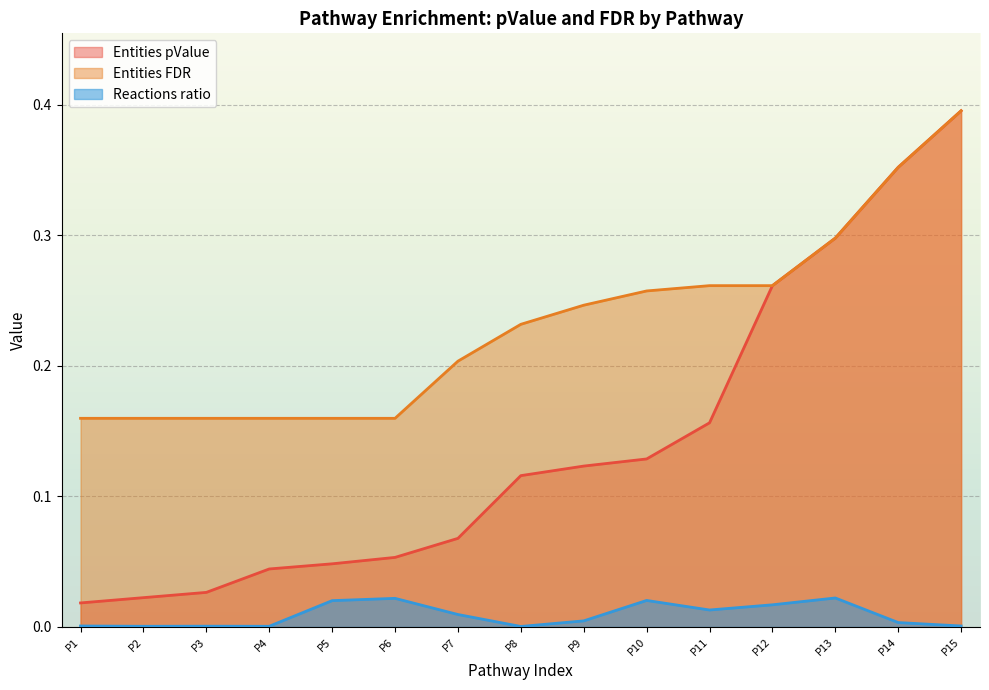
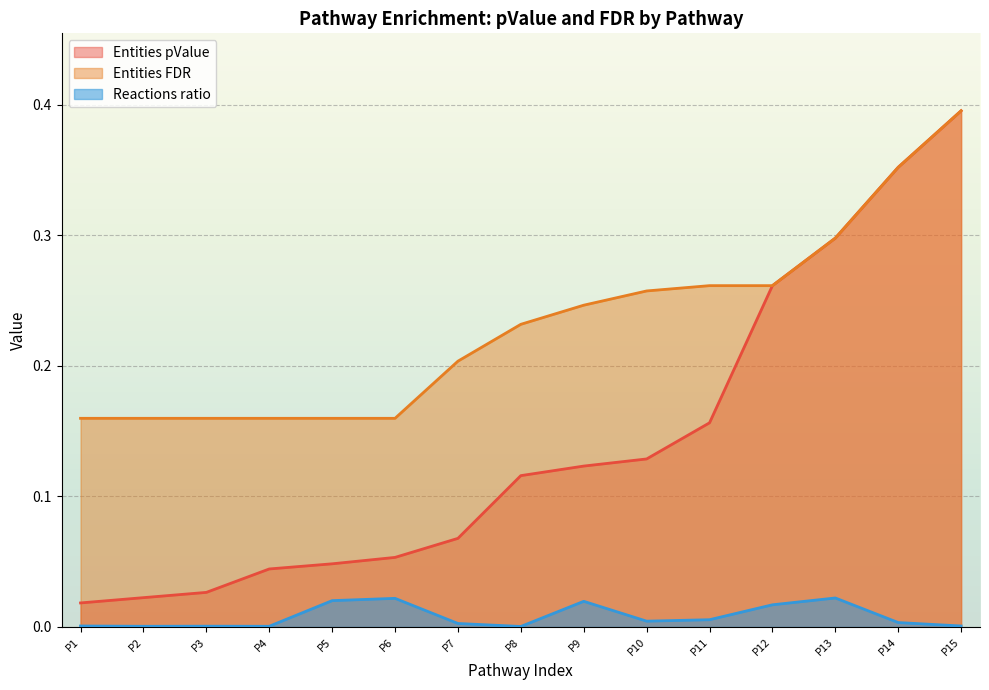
  {
    "Reactions ratio": {
      "P1": 0.001,
      "P2": 0.001,
      "P3": 0.001,
      "P4": 0.001,
      "P5": 0.020,
      "P6": 0.022,
-     "P7": 0.010,
+     "P7": 0.003,
      "P8": 0.000,
-     "P9": 0.005,
-     "P10": 0.020,
-     "P11": 0.013,
+     "P9": 0.020,
+     "P10": 0.004,
+     "P11": 0.006,
      "P12": 0.017,
      "P13": 0.022,
      "P14": 0.003,
      "P15": 0.001
    }
  }
